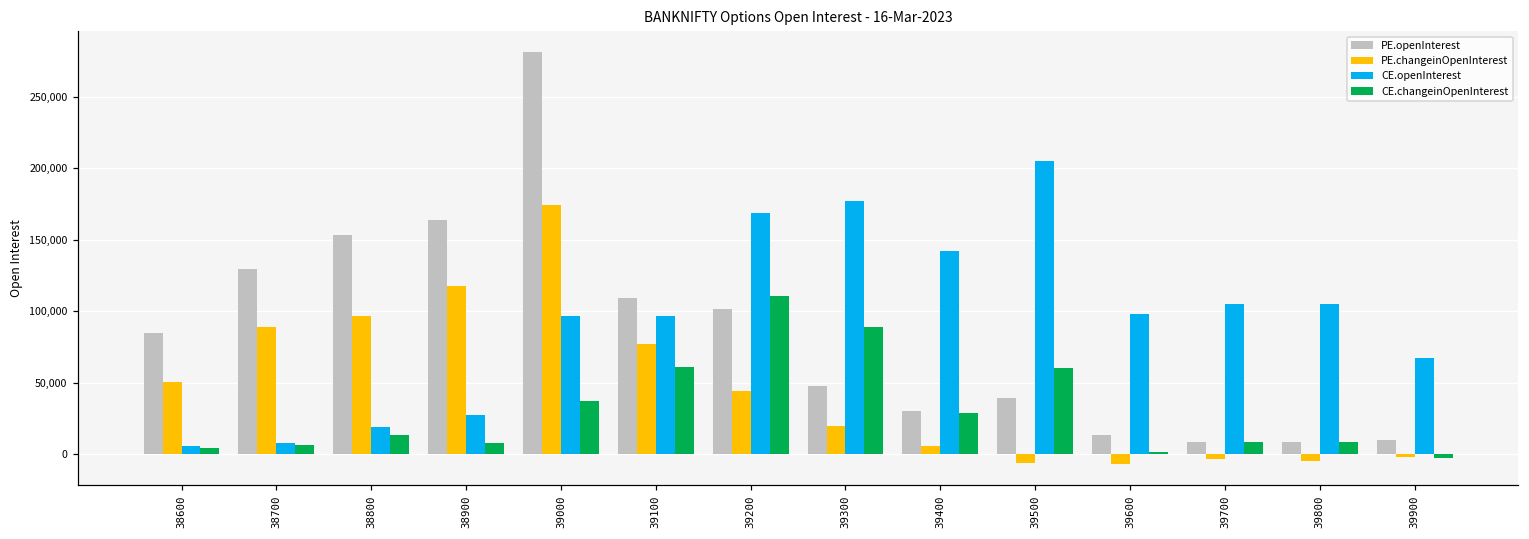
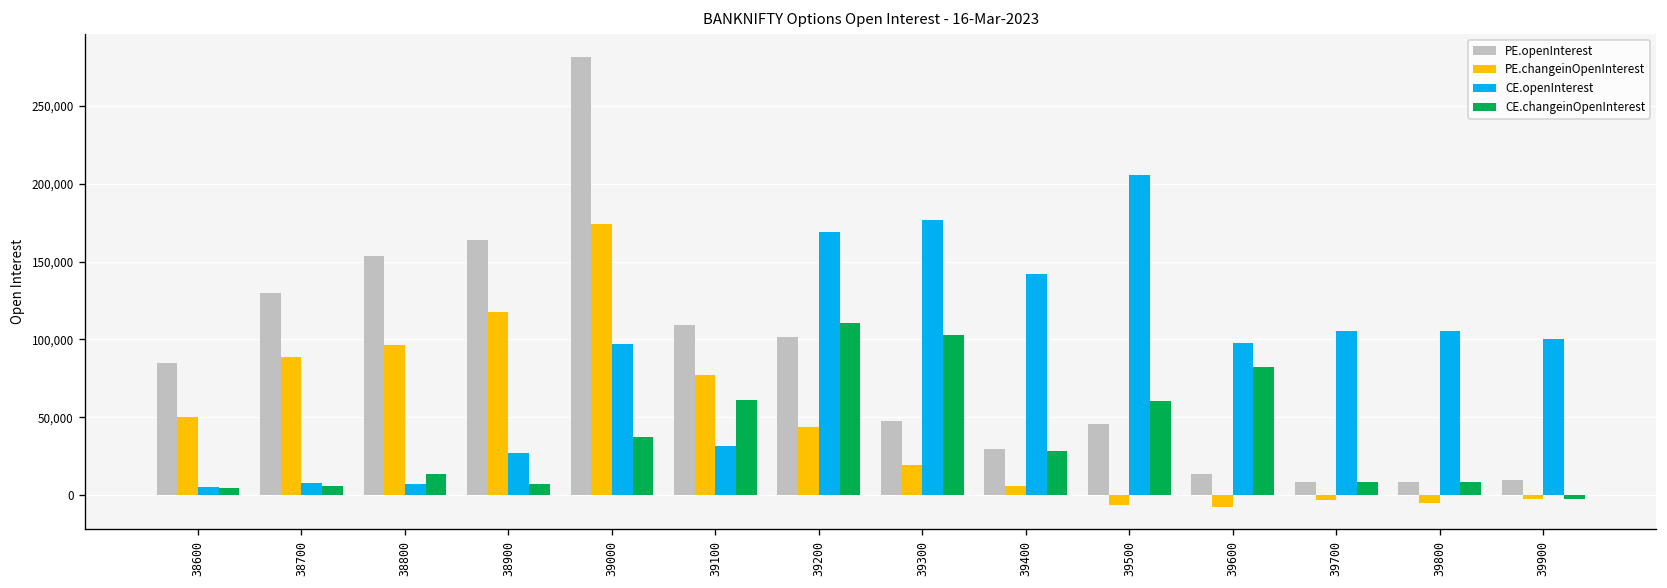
  {
    "PE.openInterest": {
      "38600": "85,000",
      "38700": "130,000",
      "38800": "154,000",
      "38900": "164,000",
      "39000": "282,000",
      "39100": "109,000",
      "39200": "102,000",
      "39300": "48,000",
      "39400": "30,000",
-     "39500": "39,000",
+     "39500": "46,000",
      "39600": "13,000",
      "39700": "9,000",
      "39800": "9,000",
      "39900": "10,000"
    },
    "PE.changeinOpenInterest": {
      "38600": "50,000",
      "38700": "89,000",
      "38800": "96,000",
      "38900": "118,000",
      "39000": "174,000",
      "39100": "77,000",
      "39200": "44,000",
      "39300": "20,000",
      "39400": "6,000",
      "39500": "-6,000",
      "39600": "-7,000",
      "39700": "-3,000",
      "39800": "-5,000",
      "39900": "-2,000"
    },
    "CE.openInterest": {
      "38600": "6,000",
      "38700": "8,000",
-     "38800": "19,000",
+     "38800": "7,000",
      "38900": "27,000",
      "39000": "97,000",
-     "39100": "96,000",
+     "39100": "32,000",
      "39200": "169,000",
      "39300": "177,000",
      "39400": "142,000",
      "39500": "205,000",
      "39600": "98,000",
      "39700": "105,000",
      "39800": "105,000",
-     "39900": "67,000"
+     "39900": "101,000"
    },
    "CE.changeinOpenInterest": {
      "38600": "4,000",
      "38700": "6,000",
      "38800": "13,000",
      "38900": "8,000",
      "39000": "37,000",
      "39100": "61,000",
      "39200": "111,000",
-     "39300": "89,000",
+     "39300": "103,000",
      "39400": "29,000",
      "39500": "60,000",
-     "39600": "2,000",
+     "39600": "82,000",
      "39700": "8,000",
      "39800": "9,000",
      "39900": "-3,000"
    }
  }
